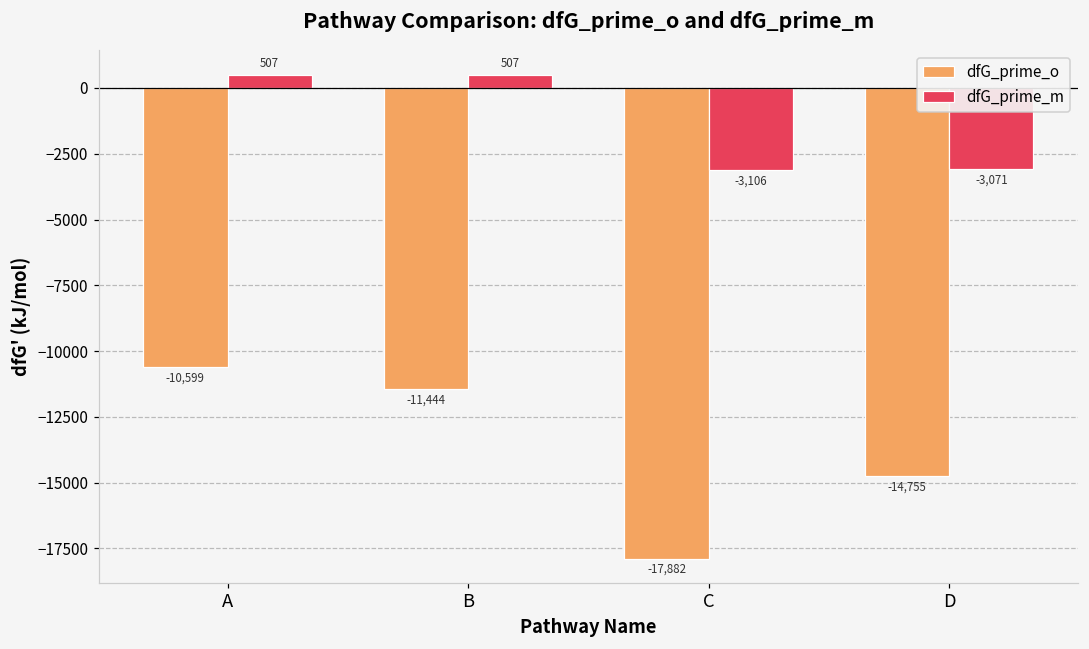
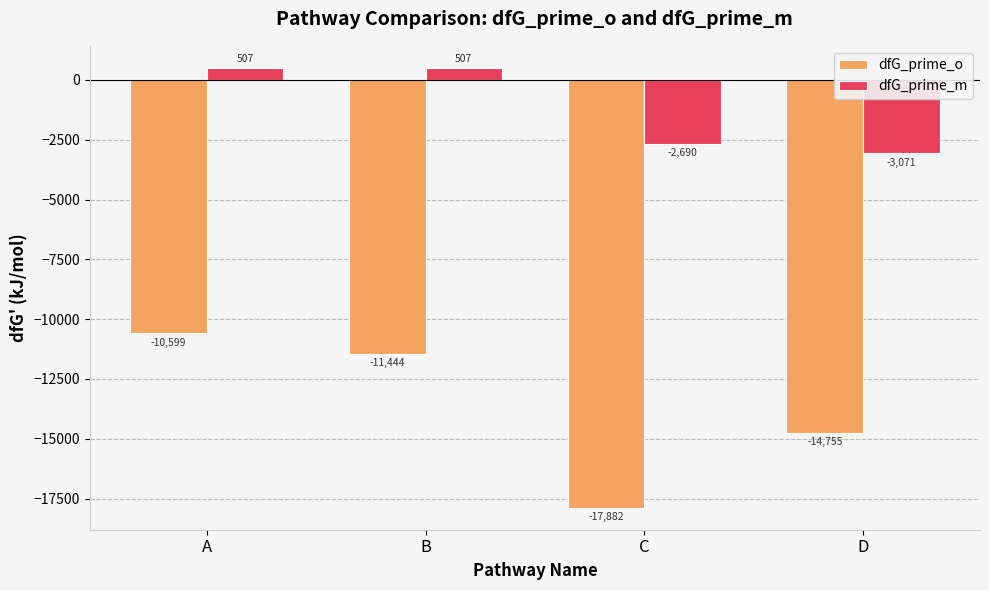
  {
    "dfG_prime_o": {
      "A": "-10,599",
      "B": "-11,444",
      "C": "-17,882",
      "D": "-14,755"
    },
    "dfG_prime_m": {
      "A": "507",
      "B": "507",
-     "C": "-3,106",
+     "C": "-2,690",
      "D": "-3,071"
    }
  }
